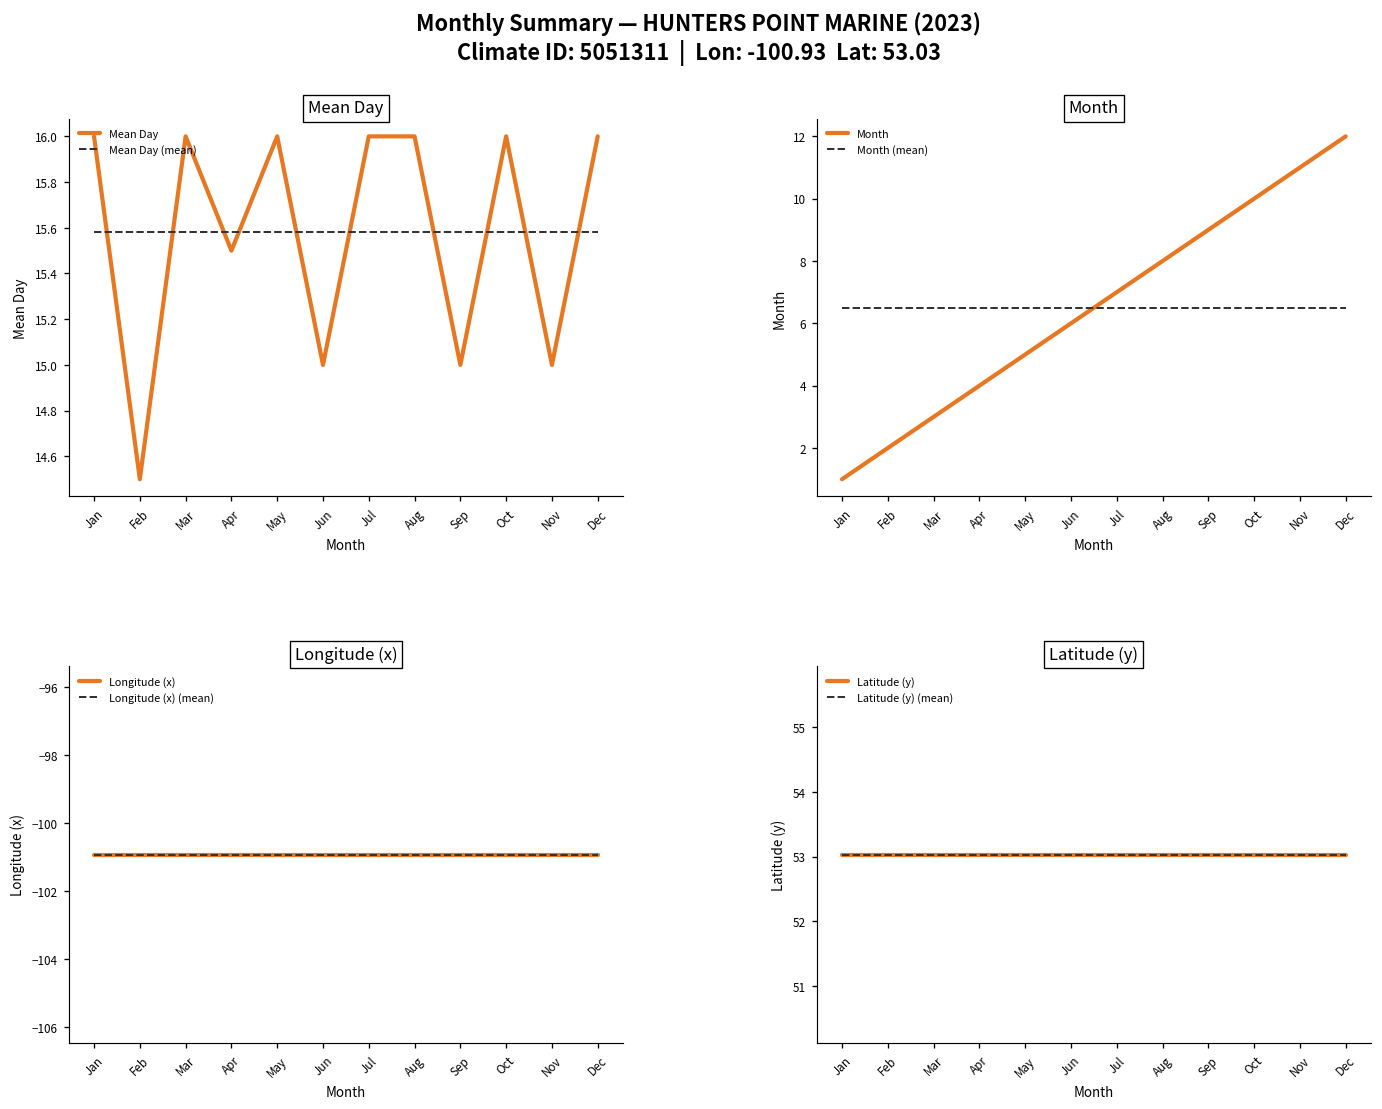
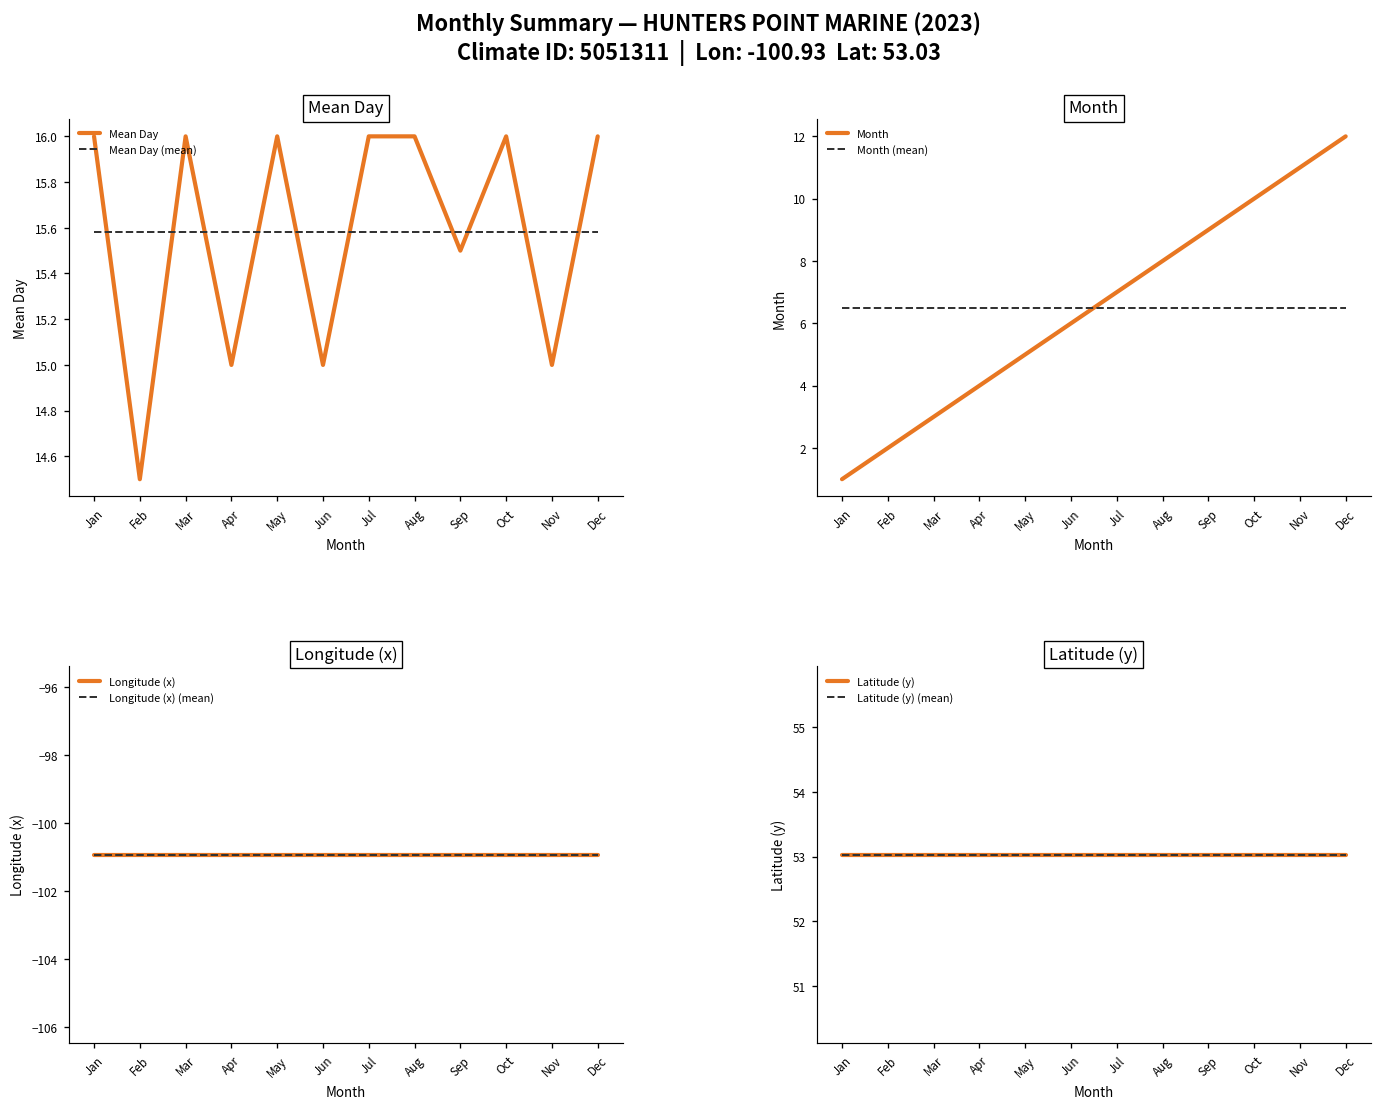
  {
    "Mean Day": {
      "Mean Day": {
        "Jan": 16.00,
        "Feb": 14.50,
        "Mar": 16.00,
-       "Apr": 15.50,
+       "Apr": 15.00,
        "May": 16.00,
        "Jun": 15.00,
        "Jul": 16.00,
        "Aug": 16.00,
-       "Sep": 15.00,
+       "Sep": 15.50,
        "Oct": 16.00,
        "Nov": 15.00,
        "Dec": 16.00
      },
      "Mean Day (mean)": {
        "Jan": 15.58,
        "Feb": 15.58,
        "Mar": 15.58,
        "Apr": 15.58,
        "May": 15.58,
        "Jun": 15.58,
        "Jul": 15.58,
        "Aug": 15.58,
        "Sep": 15.58,
        "Oct": 15.58,
        "Nov": 15.58,
        "Dec": 15.58
      }
    },
    "Month": {
      "Month": {
        "Jan": 1.0,
        "Feb": 2.0,
        "Mar": 3.0,
        "Apr": 4.0,
        "May": 5.0,
        "Jun": 6.0,
        "Jul": 7.0,
        "Aug": 8.0,
        "Sep": 9.0,
        "Oct": 10.0,
        "Nov": 11.0,
        "Dec": 12.0
      },
      "Month (mean)": {
        "Jan": 6.5,
        "Feb": 6.5,
        "Mar": 6.5,
        "Apr": 6.5,
        "May": 6.5,
        "Jun": 6.5,
        "Jul": 6.5,
        "Aug": 6.5,
        "Sep": 6.5,
        "Oct": 6.5,
        "Nov": 6.5,
        "Dec": 6.5
      }
    },
    "Longitude (x)": {
      "Jan": -100.9,
      "Feb": -100.9,
      "Mar": -100.9,
      "Apr": -100.9,
      "May": -100.9,
      "Jun": -100.9,
      "Jul": -100.9,
      "Aug": -100.9,
      "Sep": -100.9,
      "Oct": -100.9,
      "Nov": -100.9,
      "Dec": -100.9
    },
    "Latitude (y)": {
      "Jan": 53.0,
      "Feb": 53.0,
      "Mar": 53.0,
      "Apr": 53.0,
      "May": 53.0,
      "Jun": 53.0,
      "Jul": 53.0,
      "Aug": 53.0,
      "Sep": 53.0,
      "Oct": 53.0,
      "Nov": 53.0,
      "Dec": 53.0
    }
  }
